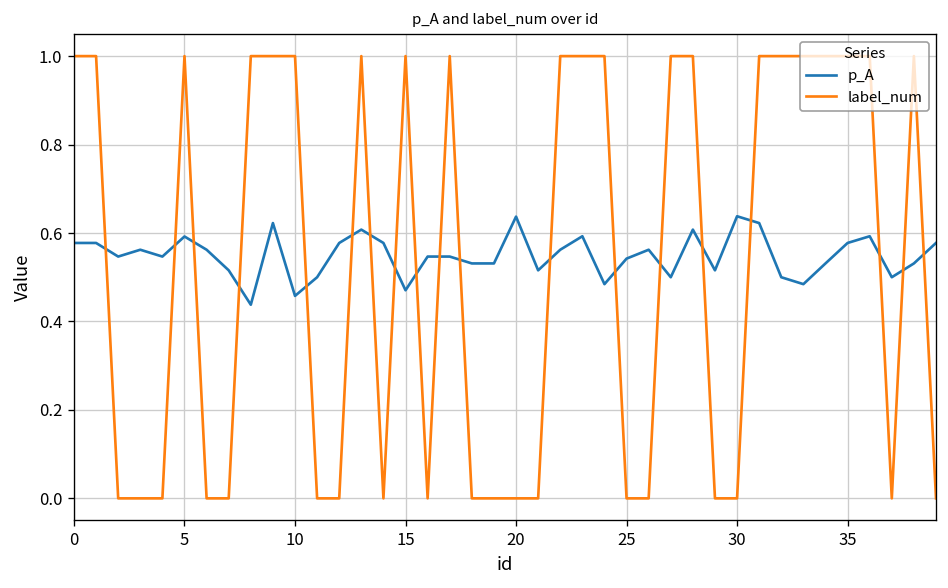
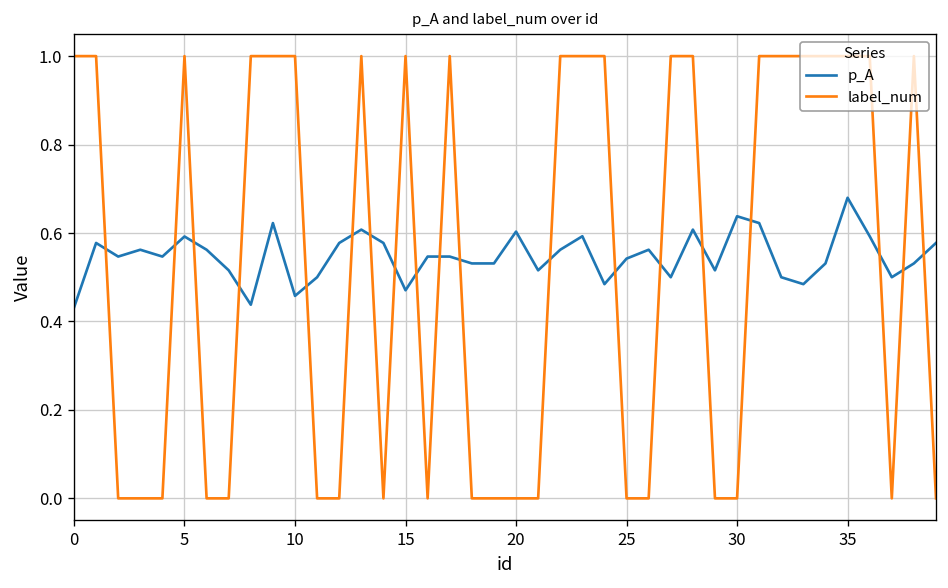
  {
    "p_A": {
-     "0": 0.58,
+     "0": 0.43,
      "5": 0.59,
      "10": 0.46,
      "15": 0.47,
-     "20": 0.64,
+     "20": 0.60,
      "25": 0.54,
      "30": 0.64,
-     "35": 0.58
+     "35": 0.68
    },
    "label_num": {
      "0": 1.00,
      "5": 1.00,
      "10": 1.00,
      "15": 1.00,
      "20": 0.00,
      "25": 0.00,
      "30": 0.00
    }
  }
